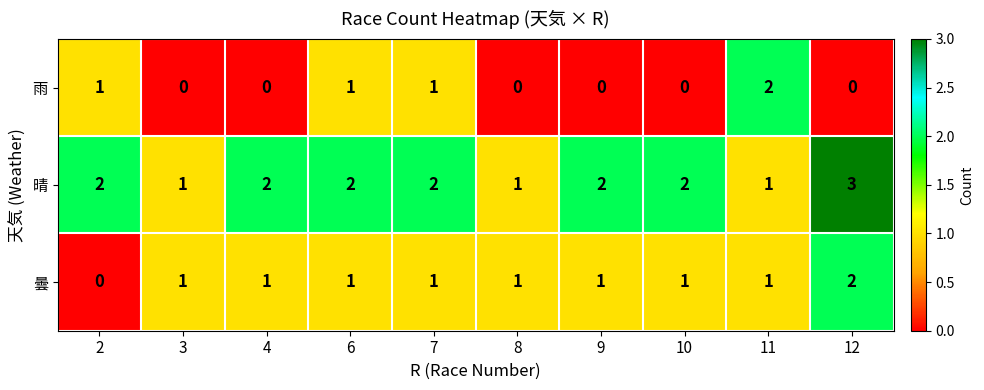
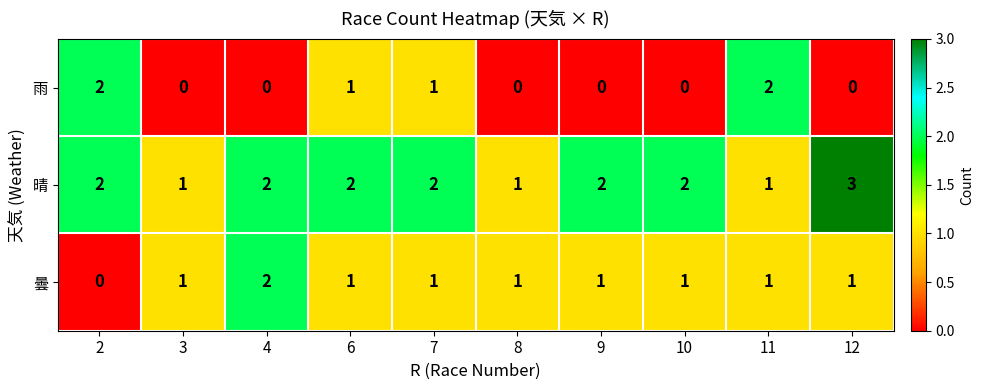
  {
    "雨": {
-     "2": 1,
+     "2": 2,
      "3": 0,
      "4": 0,
      "6": 1,
      "7": 1,
      "8": 0,
      "9": 0,
      "10": 0,
      "11": 2,
      "12": 0
    },
    "晴": {
      "2": 2,
      "3": 1,
      "4": 2,
      "6": 2,
      "7": 2,
      "8": 1,
      "9": 2,
      "10": 2,
      "11": 1,
      "12": 3
    },
    "曇": {
      "2": 0,
      "3": 1,
-     "4": 1,
+     "4": 2,
      "6": 1,
      "7": 1,
      "8": 1,
      "9": 1,
      "10": 1,
      "11": 1,
-     "12": 2
+     "12": 1
    }
  }
